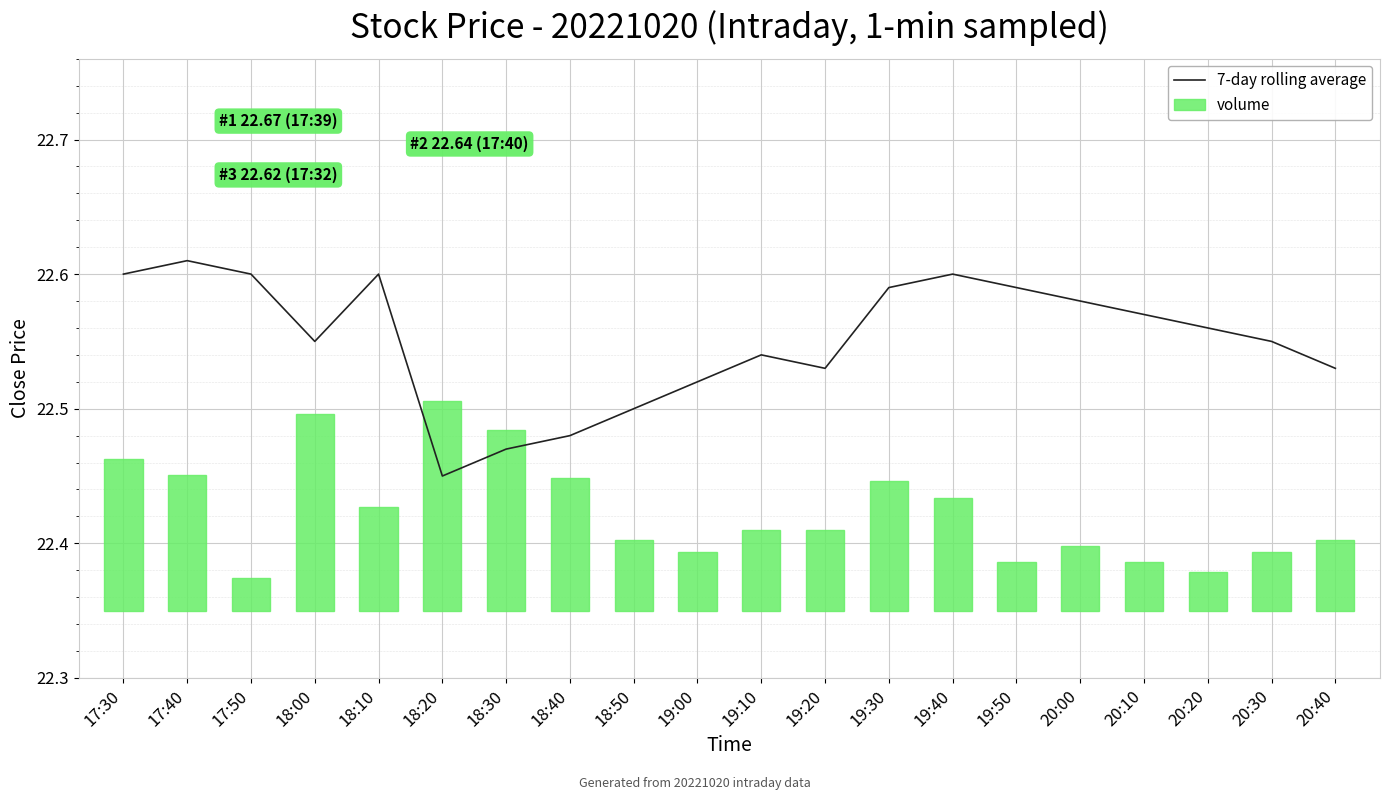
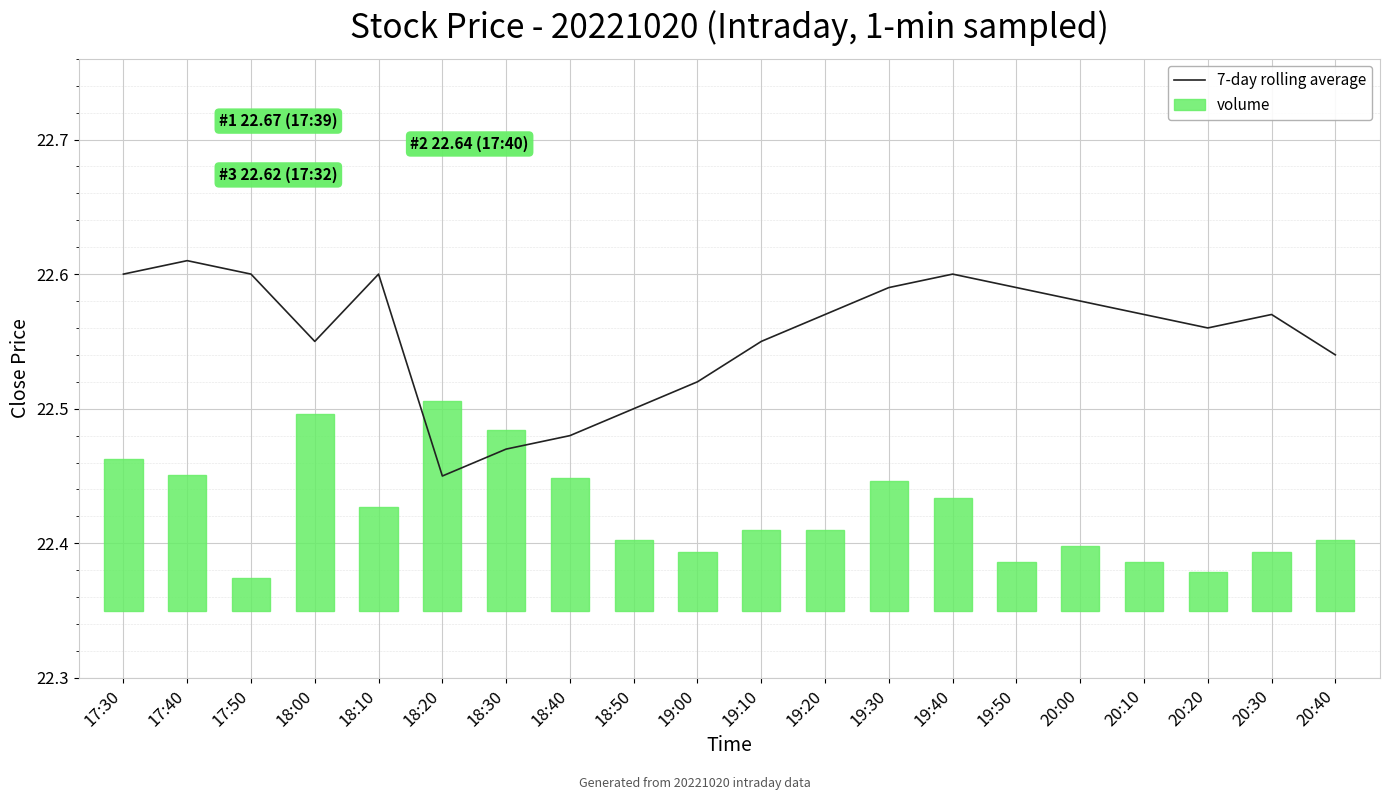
  {
    "7-day rolling average": {
      "17:30": 22.60,
      "17:40": 22.61,
      "17:50": 22.60,
      "18:00": 22.55,
      "18:10": 22.60,
      "18:20": 22.45,
      "18:30": 22.47,
      "18:40": 22.48,
      "18:50": 22.50,
      "19:00": 22.52,
-     "19:10": 22.54,
-     "19:20": 22.53,
+     "19:10": 22.55,
+     "19:20": 22.57,
      "19:30": 22.59,
      "19:40": 22.60,
      "19:50": 22.59,
      "20:00": 22.58,
      "20:10": 22.57,
      "20:20": 22.56,
-     "20:30": 22.55,
-     "20:40": 22.53
+     "20:30": 22.57,
+     "20:40": 22.54
    },
    "volume": {
      "17:30": 22.463,
      "17:40": 22.45,
      "17:50": 22.374,
      "18:00": 22.496,
      "18:10": 22.427,
      "18:20": 22.506,
      "18:30": 22.484,
      "18:40": 22.45,
      "18:50": 22.403,
      "19:00": 22.393,
      "19:10": 22.41,
      "19:20": 22.41,
      "19:30": 22.446,
      "19:40": 22.434,
      "19:50": 22.386,
      "20:00": 22.398,
      "20:10": 22.386,
      "20:20": 22.38,
      "20:30": 22.393,
      "20:40": 22.403
    }
  }
